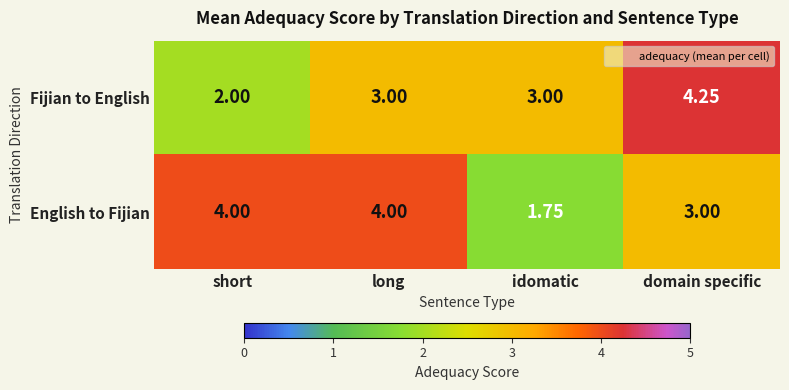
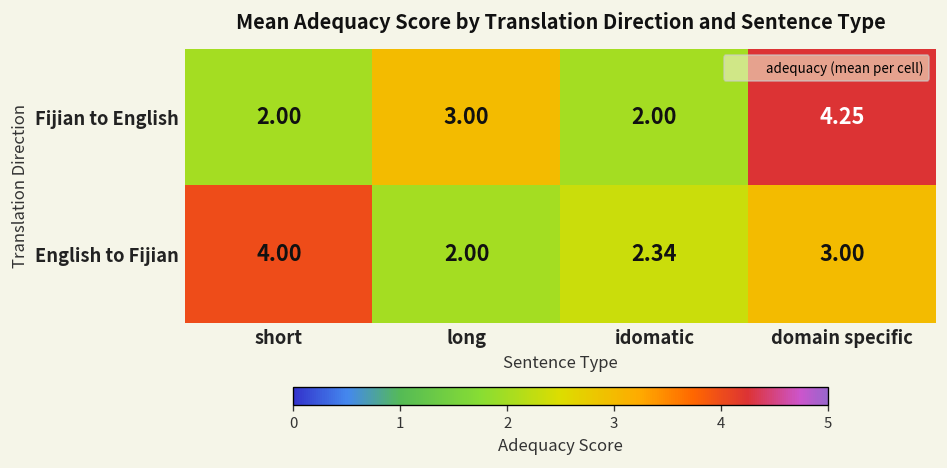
  {
    "Fijian to English": {
      "short": 2.00,
      "long": 3.00,
-     "idomatic": 3.00,
+     "idomatic": 2.00,
      "domain specific": 4.25
    },
    "English to Fijian": {
      "short": 4.00,
-     "long": 4.00,
-     "idomatic": 1.75,
+     "long": 2.00,
+     "idomatic": 2.34,
      "domain specific": 3.00
    }
  }
